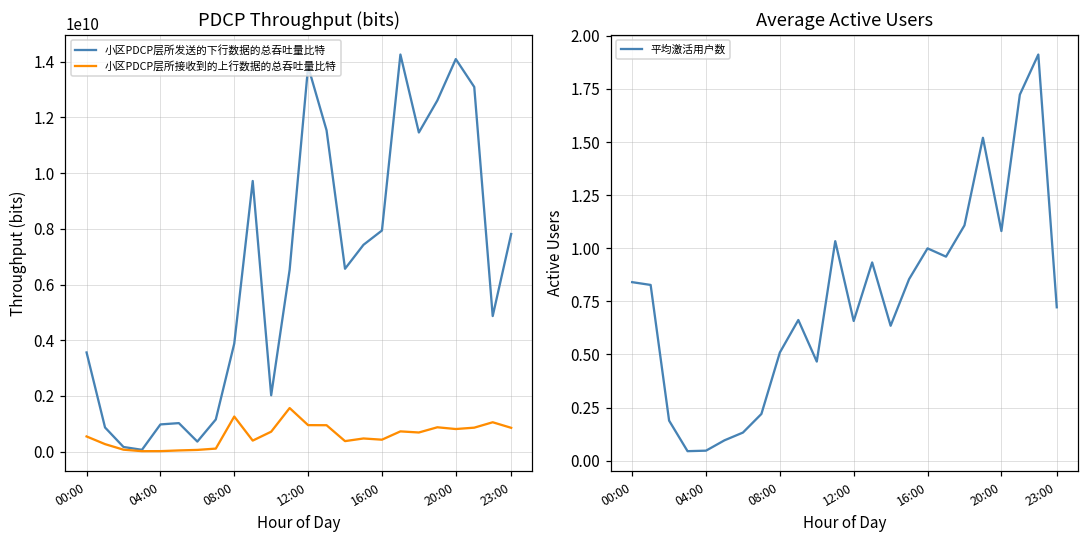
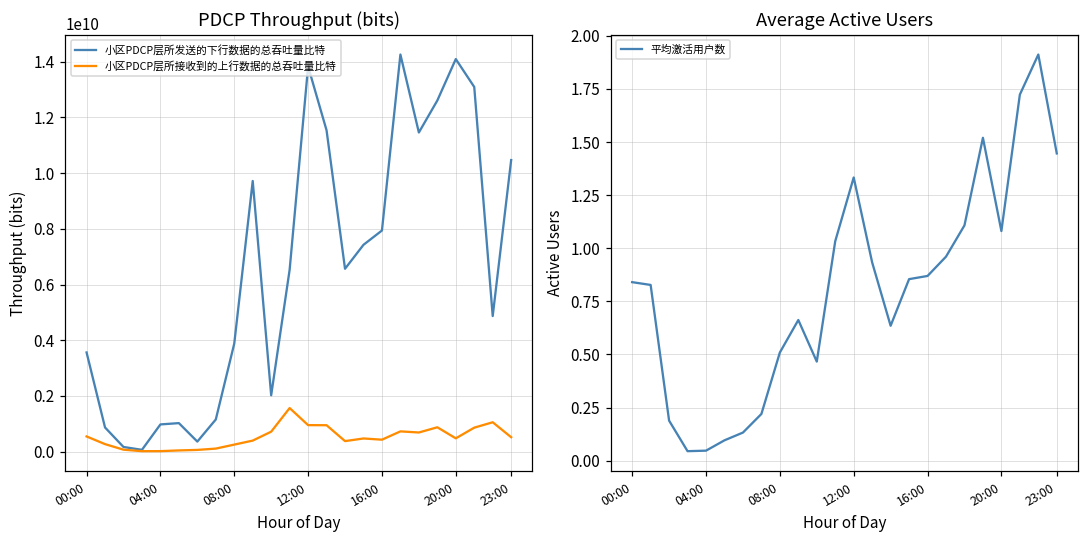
  {
    "PDCP Throughput (bits)": {
      "小区PDCP层所发送的下行数据的总吞吐量比特": {
        "00:00": 3600000000,
        "04:00": 1000000000,
        "08:00": 3900000000,
        "16:00": 7900000000,
        "20:00": 14100000000,
-       "23:00": 7800000000
+       "23:00": 10500000000
      },
      "小区PDCP层所接收到的上行数据的总吞吐量比特": {
        "00:00": 500000000,
        "04:00": 0,
-       "08:00": 1300000000,
+       "08:00": 300000000,
        "12:00": 1000000000,
        "16:00": 400000000,
-       "20:00": 800000000,
-       "23:00": 900000000
+       "20:00": 500000000,
+       "23:00": 500000000
      }
    },
    "Average Active Users": {
      "00:00": 0.84,
      "04:00": 0.05,
      "08:00": 0.51,
-     "12:00": 0.66,
-     "16:00": 1.00,
+     "12:00": 1.33,
+     "16:00": 0.87,
      "20:00": 1.08,
-     "23:00": 0.72
+     "23:00": 1.45
    }
  }
